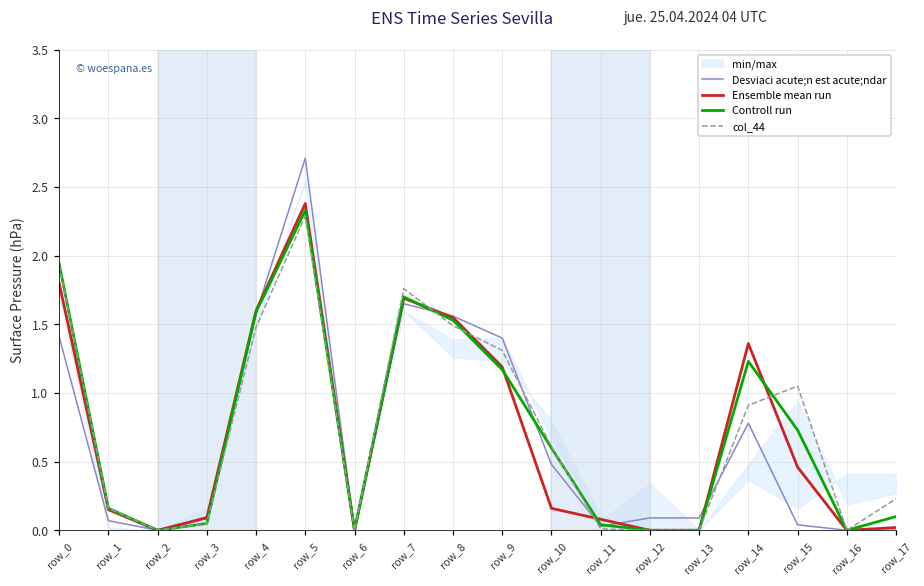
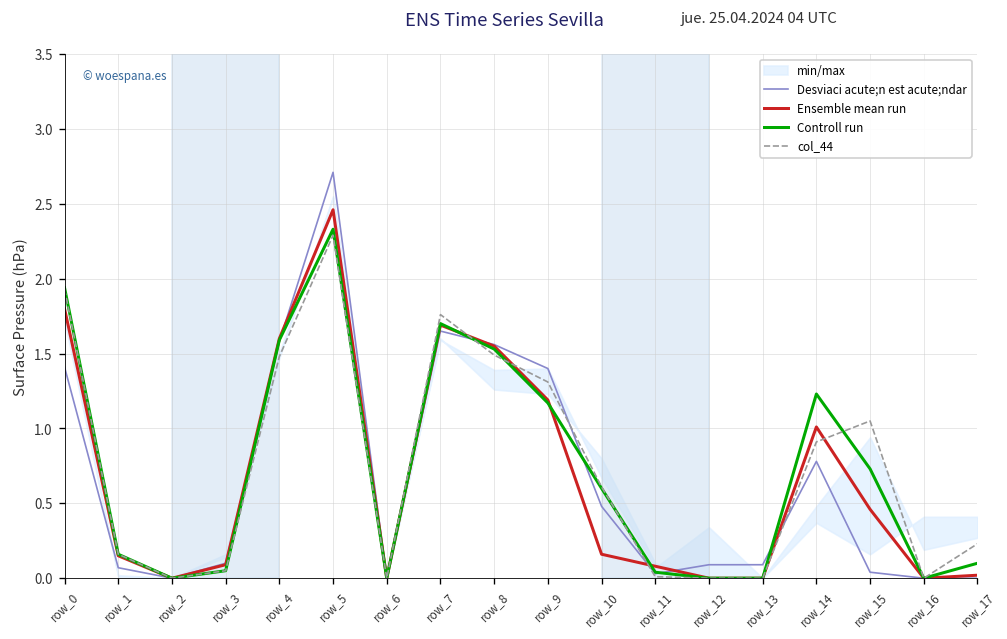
  {
    "Ensemble mean run": {
      "row_0": 1.80,
-     "row_5": 2.38,
-     "row_14": 1.36,
+     "row_5": 2.46,
+     "row_14": 1.01,
      "row_15": 0.46
    },
    "Controll run": {
      "row_5": 2.33,
      "row_14": 1.23,
      "row_15": 0.73,
      "row_17": 0.10
    }
  }
